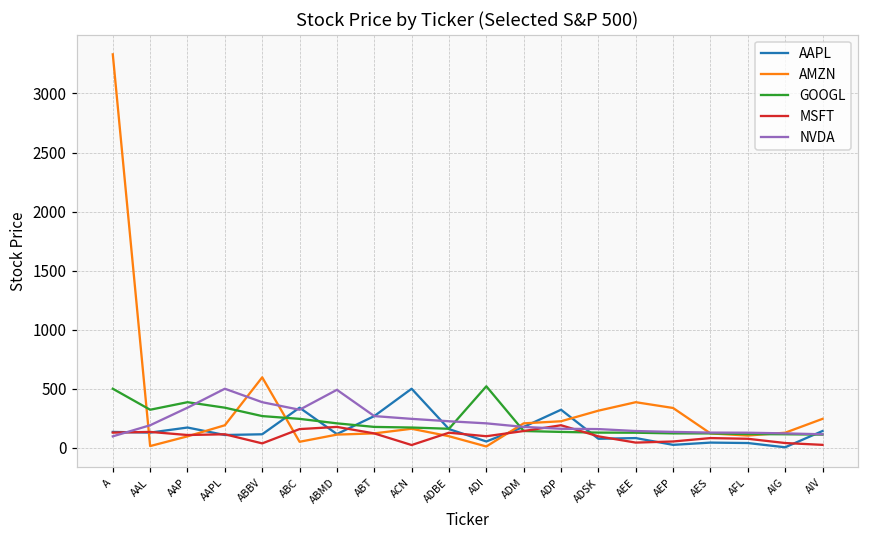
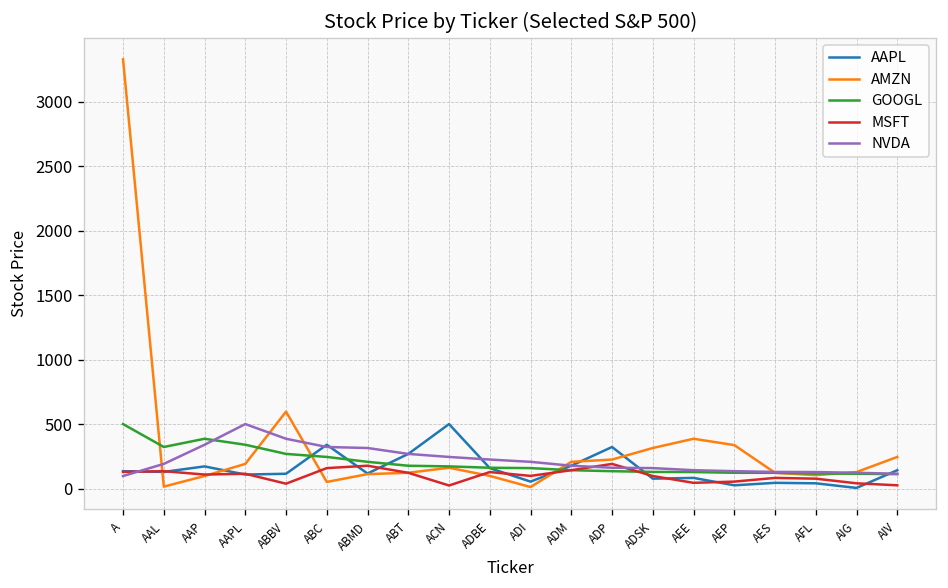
  {
    "AAPL": {
      "AAP": 170,
      "ABBV": 120,
      "ACN": 500,
      "ADI": 50,
      "ADP": 320,
      "AEE": 80,
      "AEP": 30,
      "AES": 40,
      "AFL": 40,
      "AIG": 10,
      "AIV": 140
    },
    "AMZN": {
      "A": 3330,
      "AAL": 20,
      "AAPL": 190,
      "ABBV": 600,
      "ABC": 50,
      "ADBE": 100,
      "ADI": 10,
      "ADM": 210,
      "ADP": 230,
      "ADSK": 310,
      "AEE": 390,
      "AEP": 340,
      "AIV": 250
    },
    "GOOGL": {
      "A": 500,
      "AAL": 320,
      "AAP": 390,
      "AAPL": 340,
      "ABBV": 270,
      "ABC": 250,
      "ABMD": 210,
      "ABT": 180,
-     "ADI": 520,
+     "ADI": 160,
      "ADP": 140,
      "ADSK": 130
    },
    "MSFT": {
      "ABBV": 40,
      "ABC": 160,
      "ABMD": 180,
      "ACN": 20,
      "ADBE": 130,
      "ADI": 100,
      "ADP": 190,
      "AEE": 40,
      "AEP": 50,
      "AES": 80,
      "AFL": 80,
      "AIG": 40,
      "AIV": 30
    },
    "NVDA": {
      "A": 100,
      "AAL": 190,
      "AAP": 340,
      "AAPL": 500,
      "ABBV": 390,
-     "ABMD": 490,
+     "ABMD": 310,
      "ACN": 250,
      "ADBE": 230,
      "ADI": 210,
      "ADP": 160,
      "ADSK": 160
    }
  }
